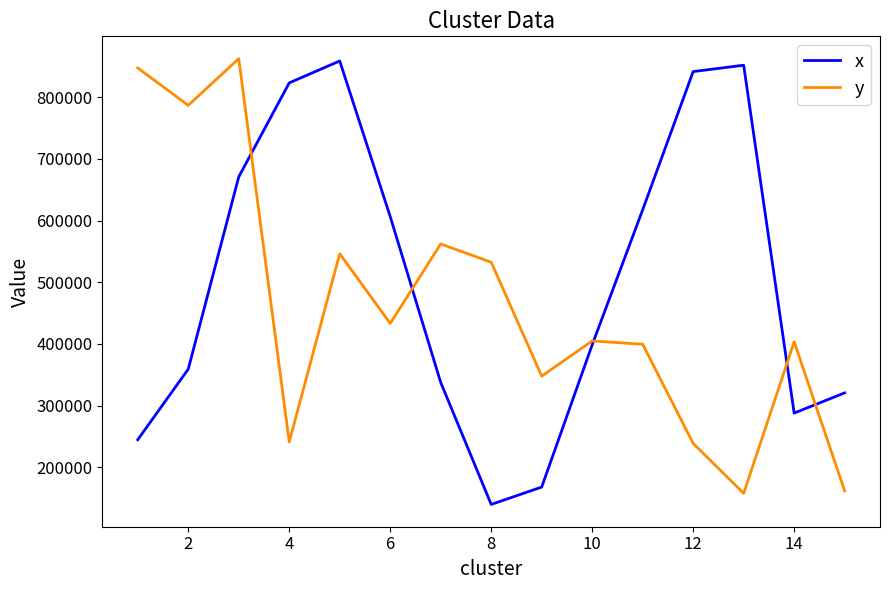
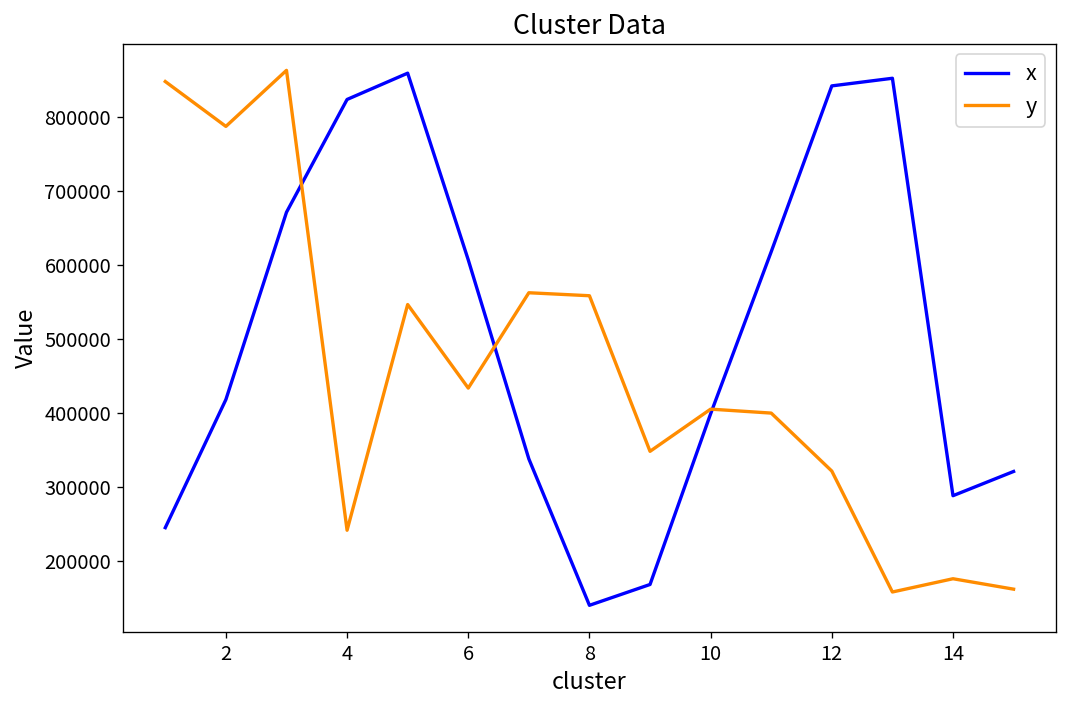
  {
    "x": {
-     "2": 360000,
+     "2": 420000,
      "4": 820000,
      "6": 610000,
      "8": 140000,
      "10": 400000,
      "12": 840000,
      "14": 290000
    },
    "y": {
      "2": 790000,
      "4": 240000,
      "6": 430000,
-     "8": 530000,
+     "8": 560000,
      "10": 400000,
-     "12": 240000,
-     "14": 400000
+     "12": 320000,
+     "14": 180000
    }
  }
